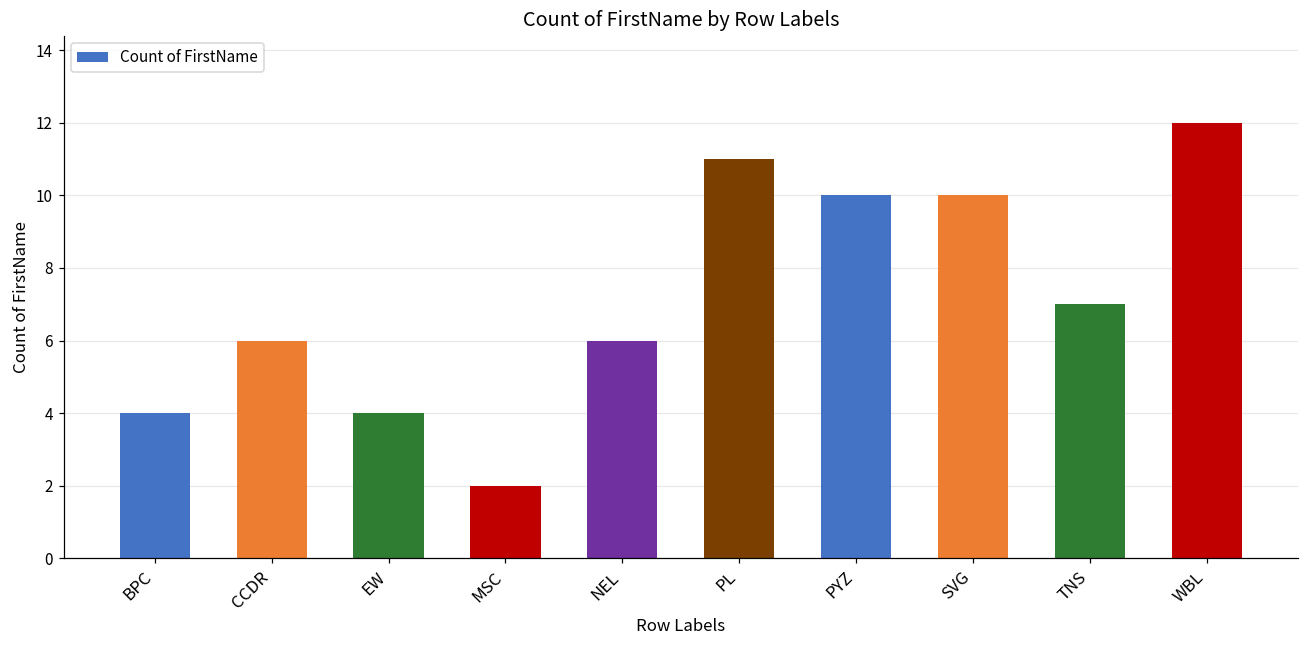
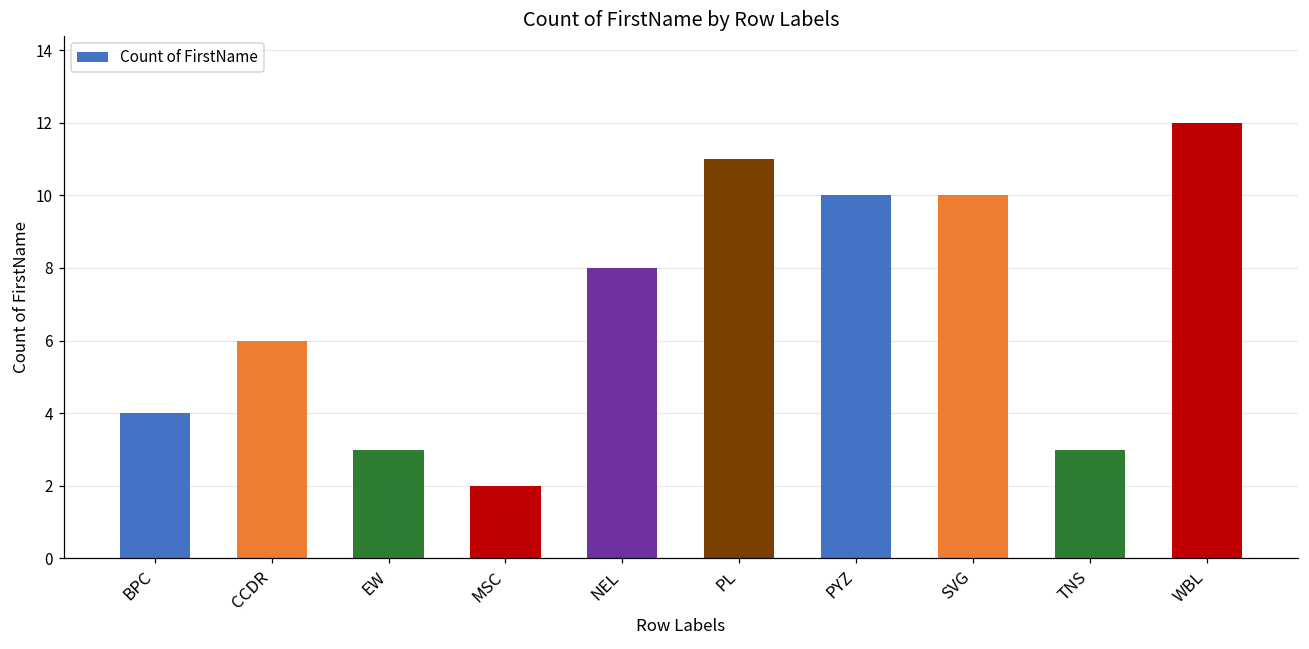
  {
    "BPC": 4,
    "CCDR": 6,
-   "EW": 4,
+   "EW": 3,
    "MSC": 2,
-   "NEL": 6,
+   "NEL": 8,
    "PL": 11,
    "PYZ": 10,
    "SVG": 10,
-   "TNS": 7,
+   "TNS": 3,
    "WBL": 12
  }
